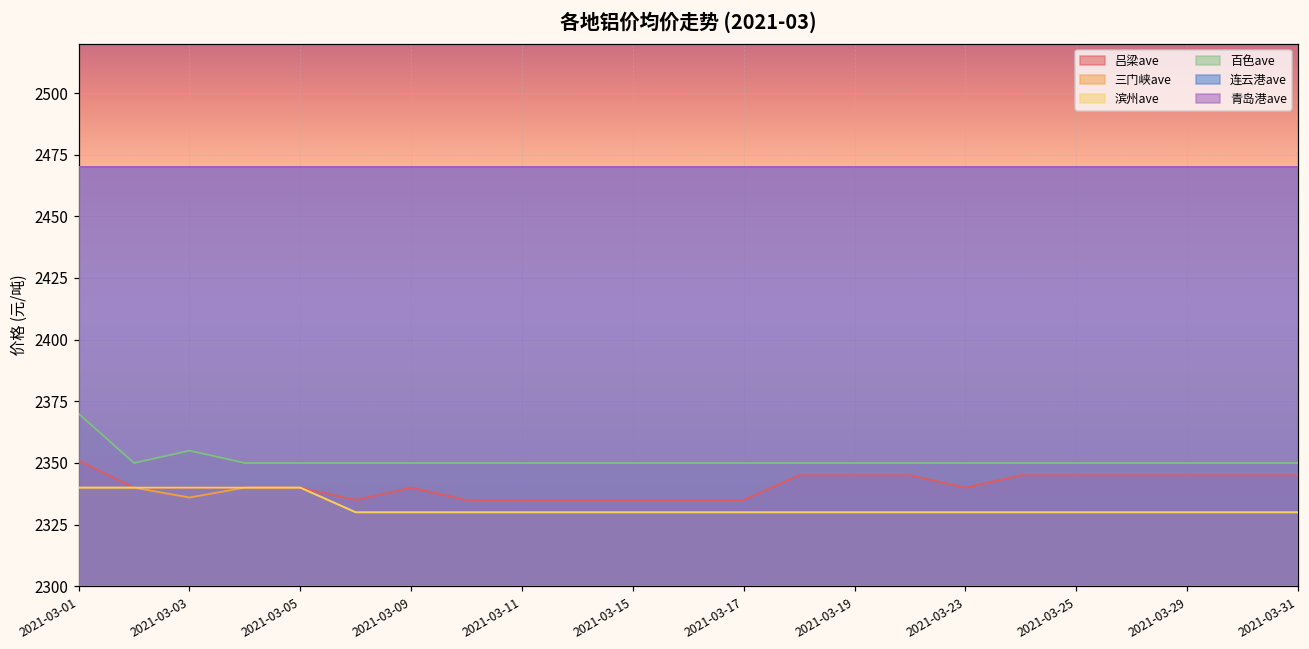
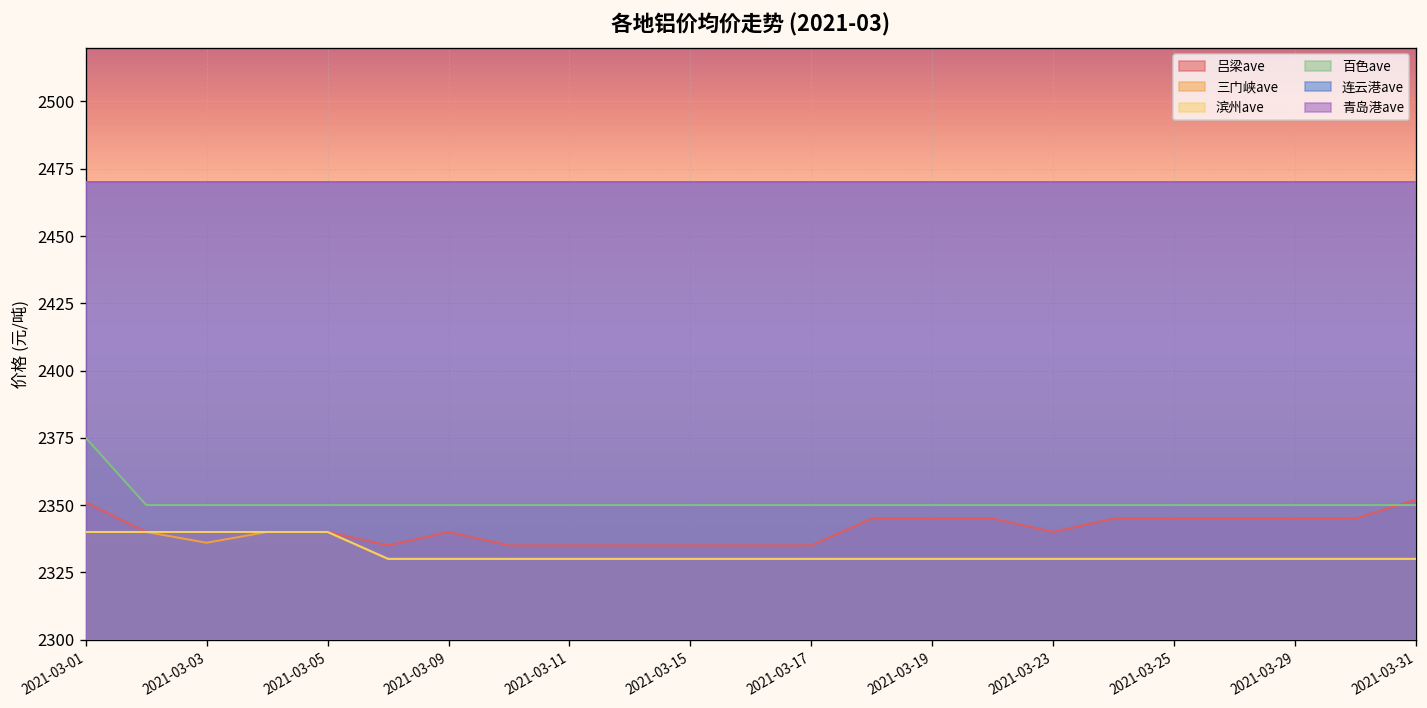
  {
    "吕梁ave": {
      "2021-03-01": 2351,
      "2021-03-09": 2340,
      "2021-03-11": 2335,
      "2021-03-15": 2335,
      "2021-03-17": 2335,
      "2021-03-19": 2345,
      "2021-03-23": 2340,
      "2021-03-25": 2345,
      "2021-03-29": 2345,
-     "2021-03-31": 2345
+     "2021-03-31": 2352
    },
    "百色ave": {
-     "2021-03-01": 2370,
-     "2021-03-03": 2355,
+     "2021-03-01": 2375,
+     "2021-03-03": 2350,
      "2021-03-05": 2350,
      "2021-03-09": 2350,
      "2021-03-11": 2350,
      "2021-03-15": 2350,
      "2021-03-17": 2350,
      "2021-03-19": 2350,
      "2021-03-23": 2350,
      "2021-03-25": 2350,
      "2021-03-29": 2350,
      "2021-03-31": 2350
    },
    "青岛港ave": {
      "2021-03-01": 2470,
      "2021-03-03": 2470,
      "2021-03-05": 2470,
      "2021-03-09": 2470,
      "2021-03-11": 2470,
      "2021-03-15": 2470,
      "2021-03-17": 2470,
      "2021-03-19": 2470,
      "2021-03-23": 2470,
      "2021-03-25": 2470,
      "2021-03-29": 2470,
      "2021-03-31": 2470
    }
  }
